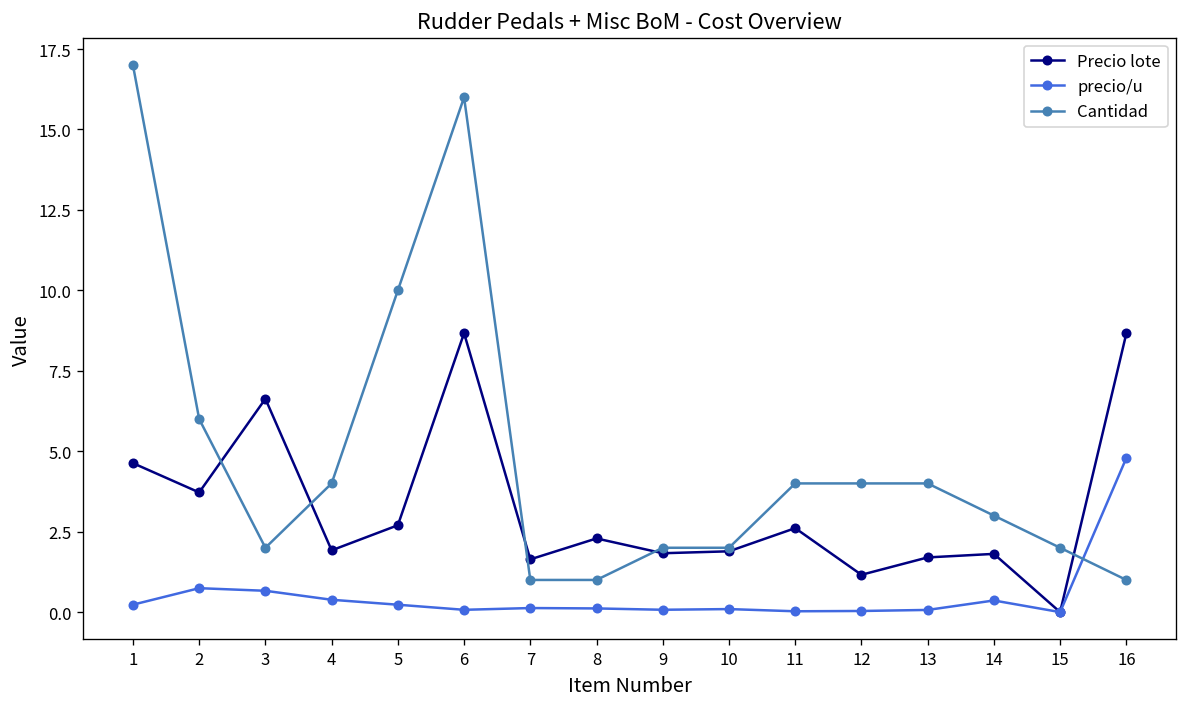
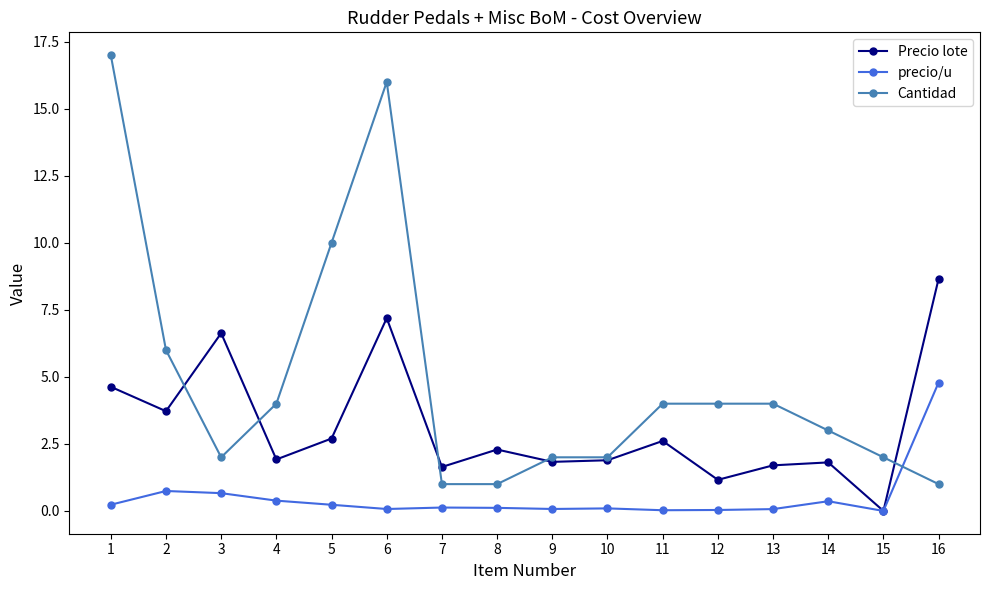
  {
    "Precio lote": {
      "1": 4.6,
      "2": 3.7,
      "3": 6.6,
      "4": 1.9,
      "5": 2.7,
-     "6": 8.7,
+     "6": 7.2,
      "7": 1.6,
      "8": 2.3,
      "9": 1.8,
      "10": 1.9,
      "11": 2.6,
      "12": 1.2,
      "13": 1.7,
      "14": 1.8,
      "16": 8.7
    }
  }
